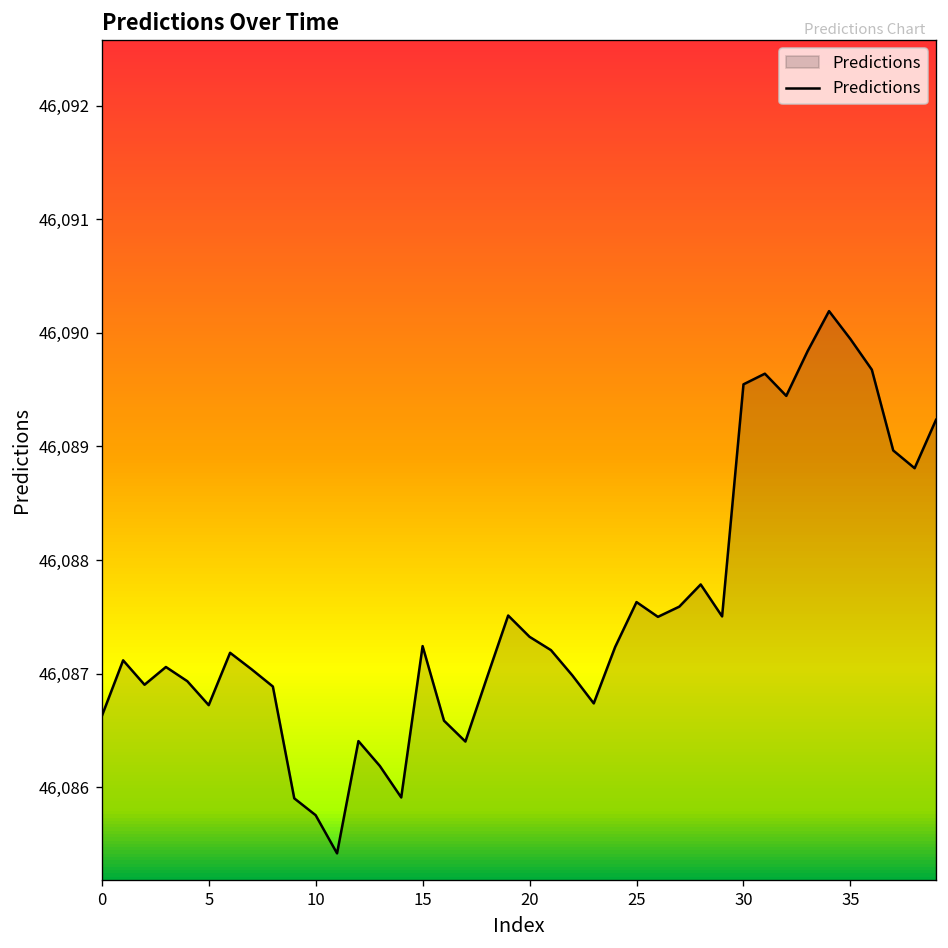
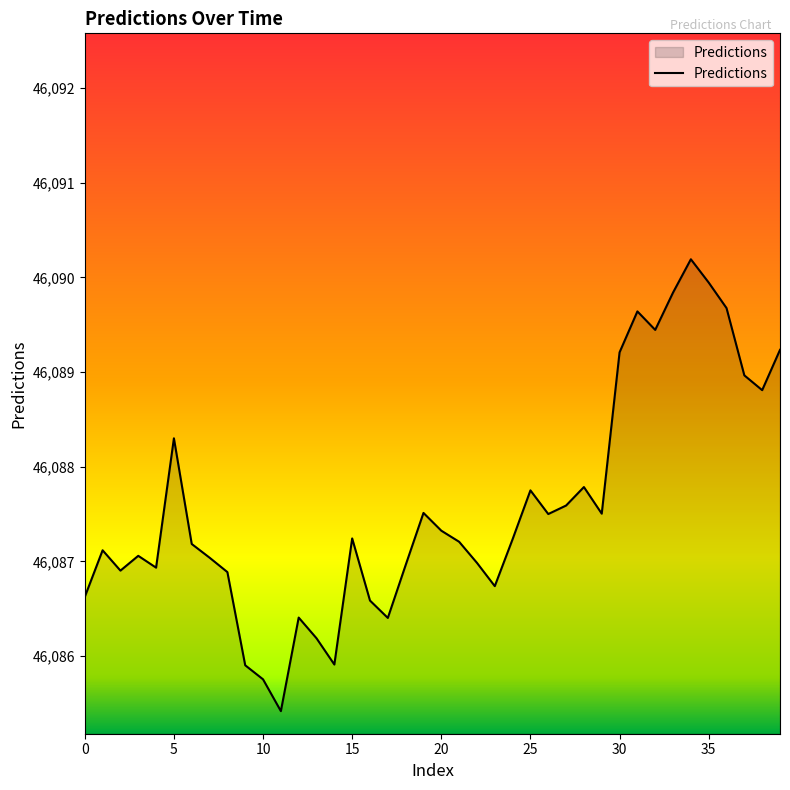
  {
    "0": "46,086.6",
-   "5": "46,086.7",
+   "5": "46,088.3",
    "10": "46,085.8",
    "15": "46,087.2",
    "20": "46,087.3",
-   "25": "46,087.6",
-   "30": "46,089.5",
+   "25": "46,087.8",
+   "30": "46,089.2",
    "35": "46,089.9"
  }
